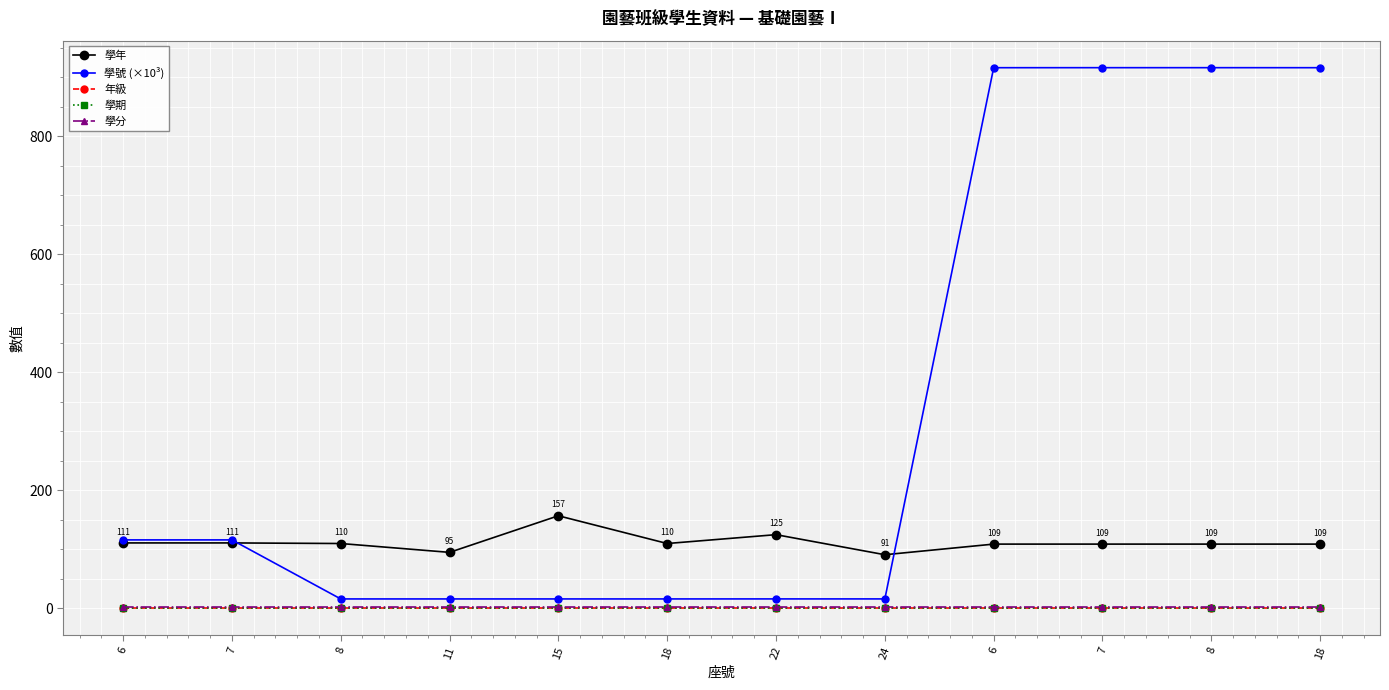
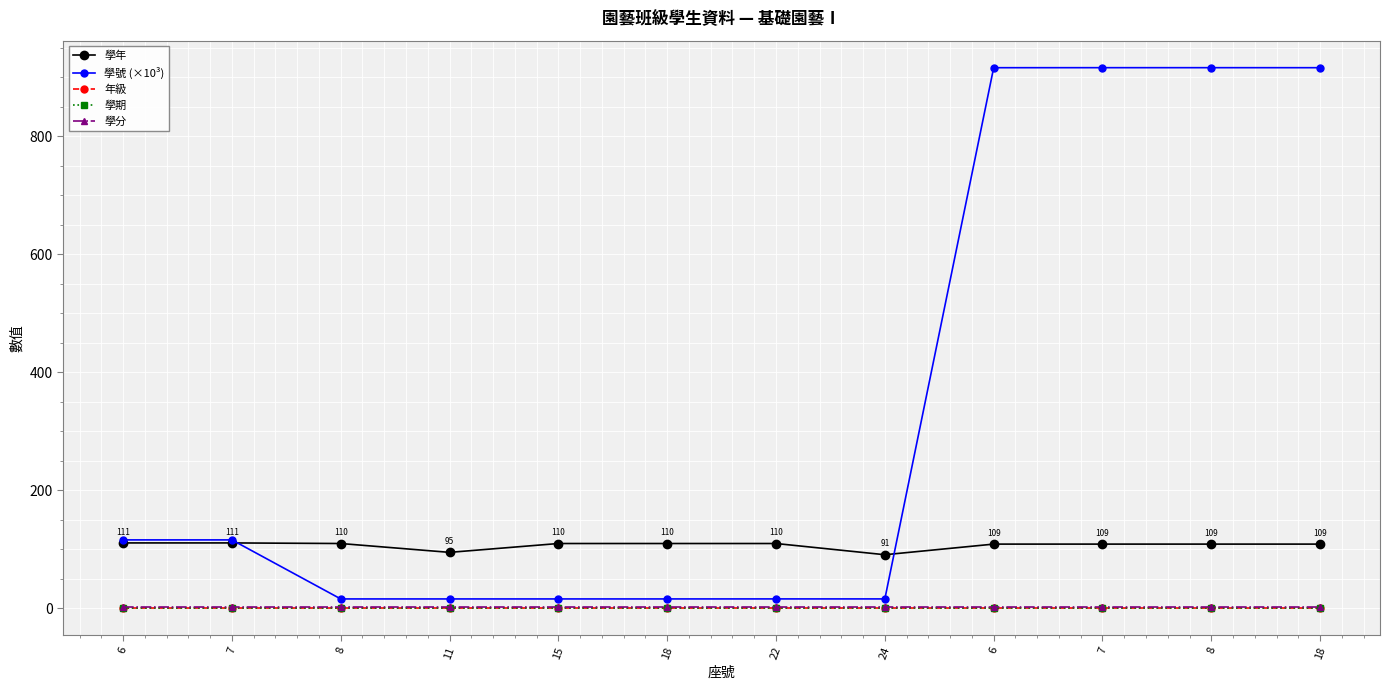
  {
    "學年": {
      "11": 95,
-     "15": 157,
-     "22": 125,
+     "15": 110,
+     "22": 110,
      "24": 91
    },
    "學號 (×10³)": {
      "11": 20,
      "15": 20,
      "22": 20,
      "24": 20
    }
  }
